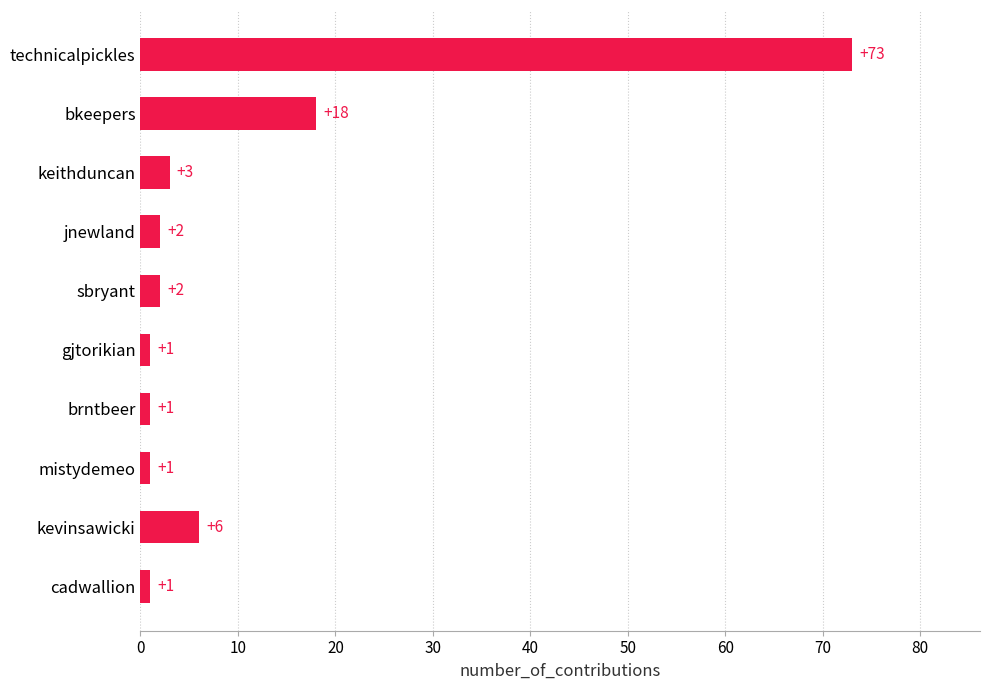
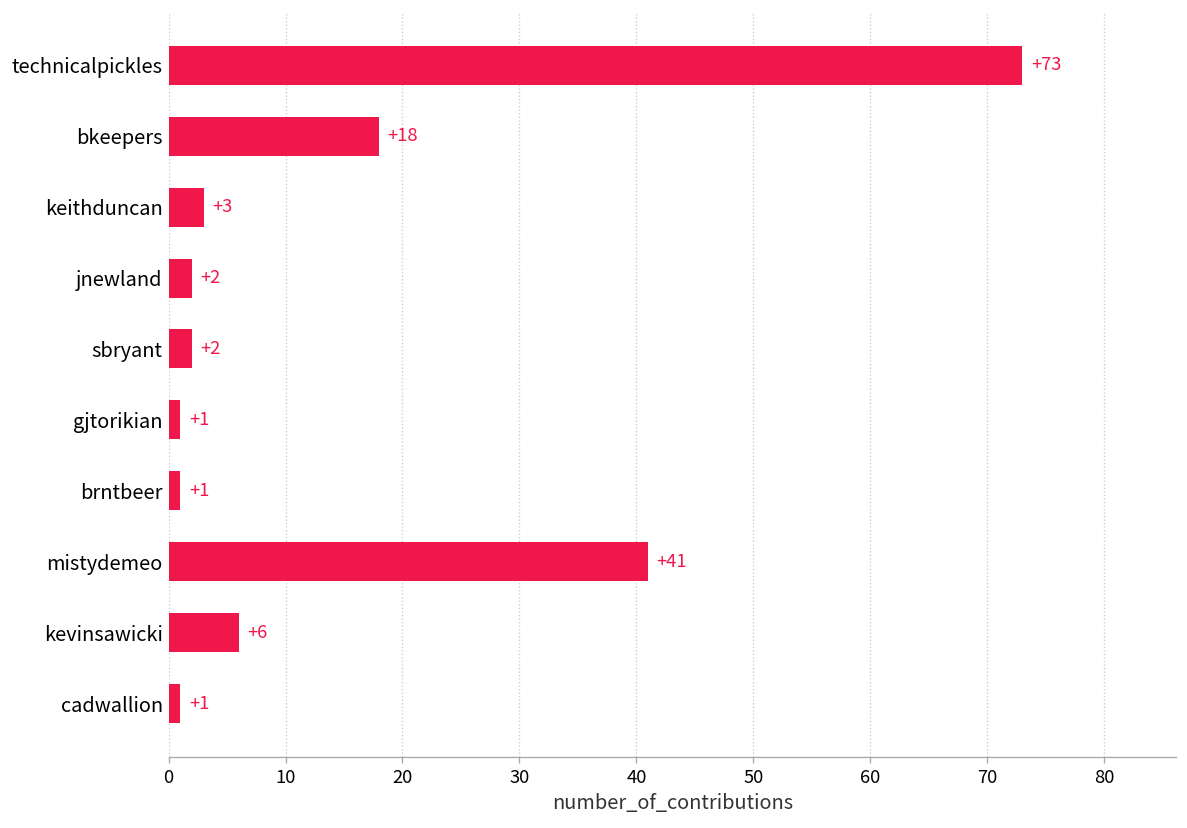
  {
    "technicalpickles": "+73",
    "bkeepers": "+18",
    "keithduncan": "+3",
    "jnewland": "+2",
    "sbryant": "+2",
    "gjtorikian": "+1",
    "brntbeer": "+1",
-   "mistydemeo": "+1",
+   "mistydemeo": "+41",
    "kevinsawicki": "+6",
    "cadwallion": "+1"
  }
